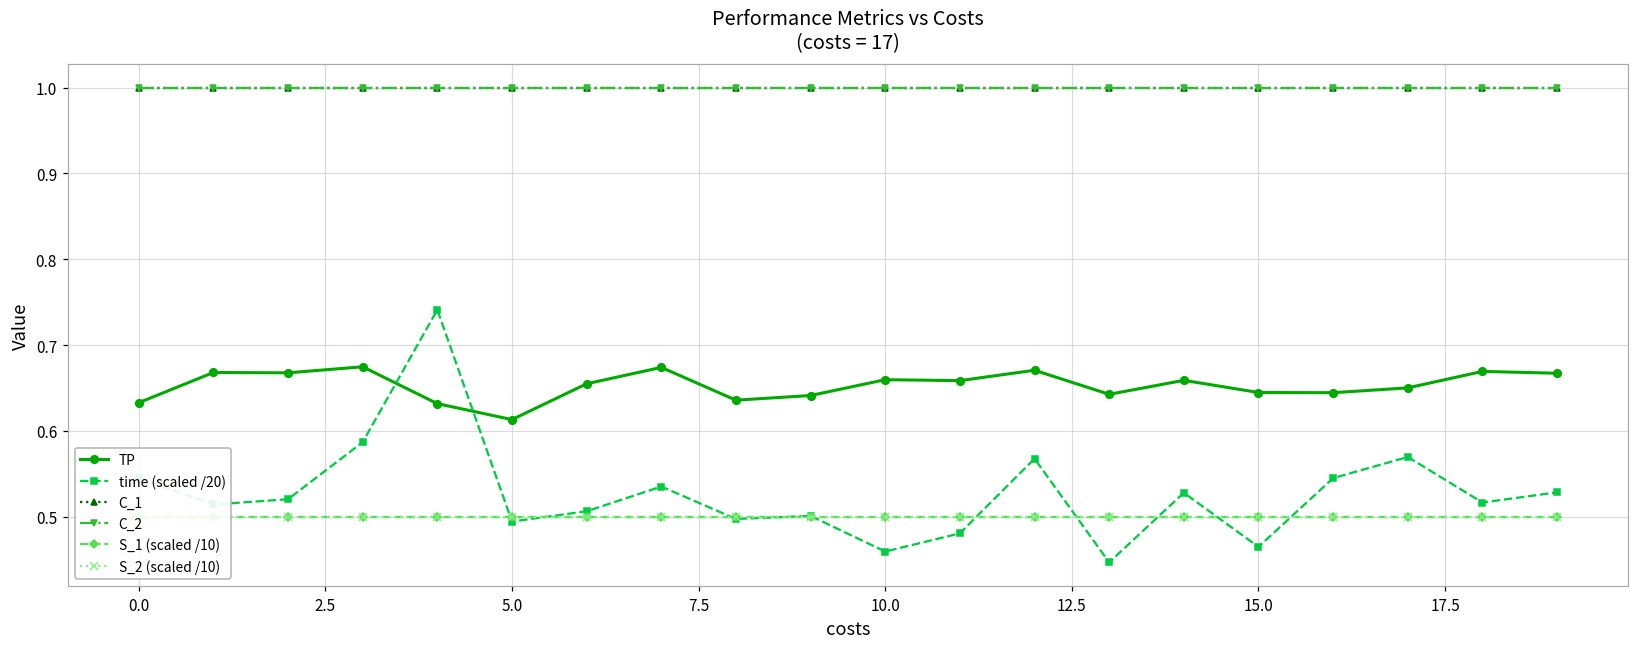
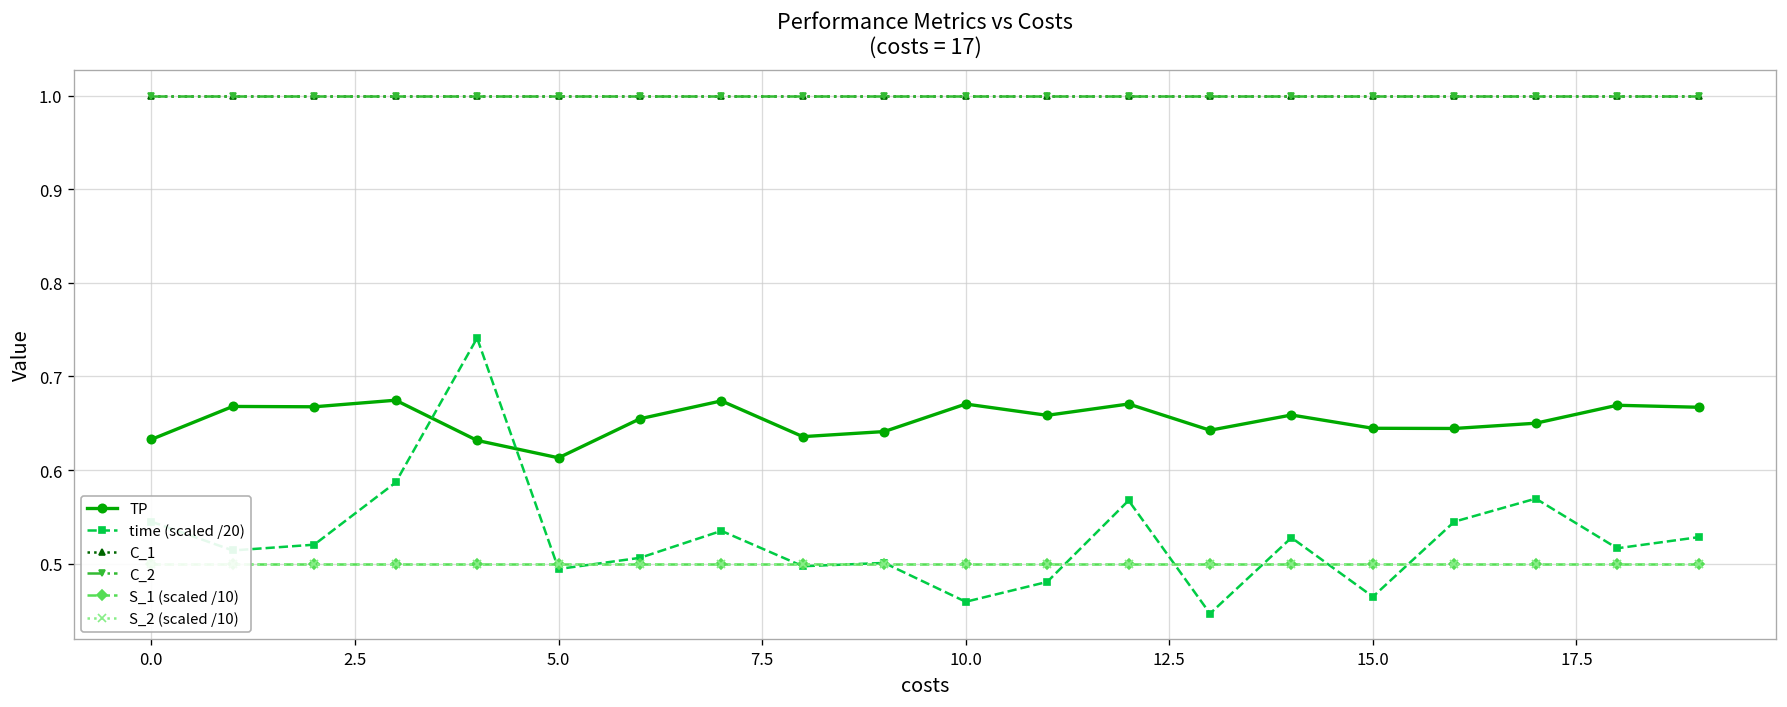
  {
    "TP": {
      "0.0": 0.63,
      "5.0": 0.61,
-     "10.0": 0.66,
+     "10.0": 0.67,
      "15.0": 0.64
    },
    "S_2 (scaled /10)": {
      "5.0": 0.50,
      "10.0": 0.50,
      "15.0": 0.50
    }
  }
